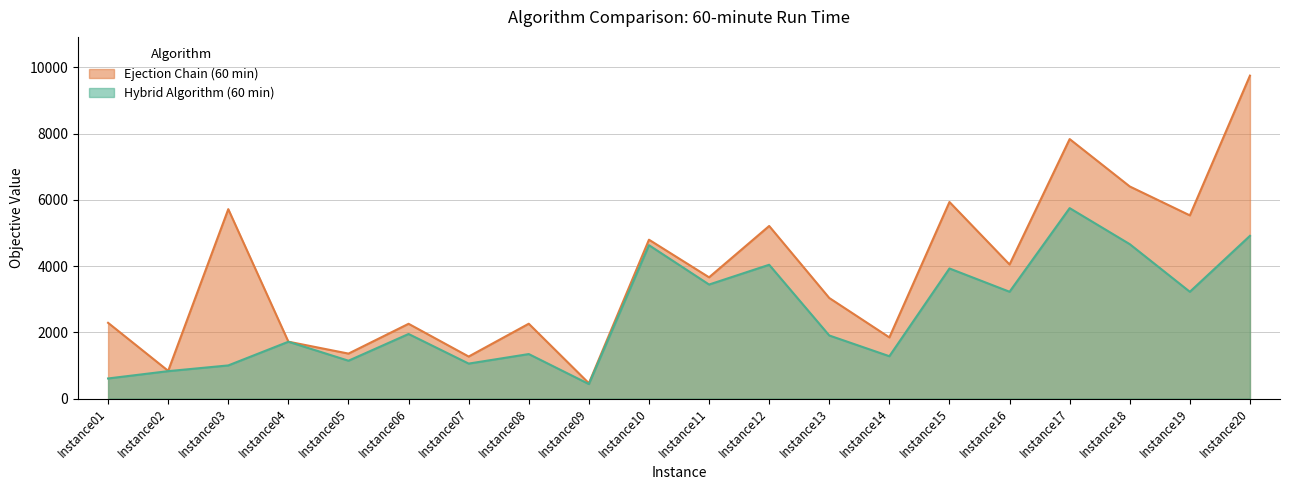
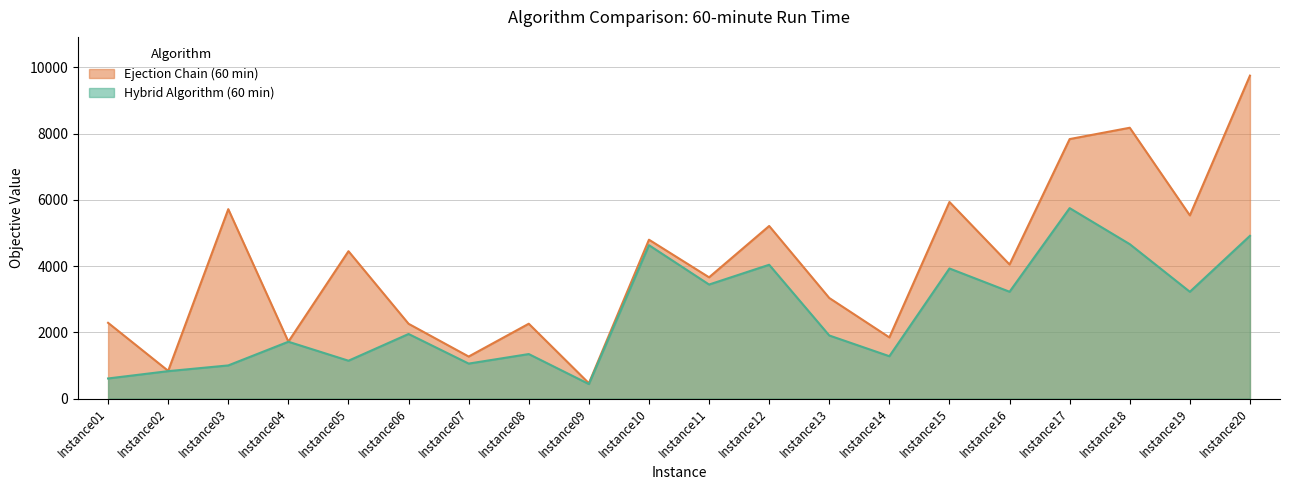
  {
    "Ejection Chain (60 min)": {
      "Instance01": 2300,
      "Instance03": 5700,
-     "Instance05": 1400,
+     "Instance05": 4500,
      "Instance06": 2300,
      "Instance07": 1300,
      "Instance08": 2300,
      "Instance10": 4800,
      "Instance11": 3700,
      "Instance12": 5200,
      "Instance13": 3000,
      "Instance14": 1800,
      "Instance15": 5900,
      "Instance16": 4000,
      "Instance17": 7800,
-     "Instance18": 6400,
+     "Instance18": 8200,
      "Instance19": 5500,
      "Instance20": 9800
    },
    "Hybrid Algorithm (60 min)": {
      "Instance01": 600,
      "Instance03": 1000,
      "Instance05": 1100,
      "Instance06": 2000,
      "Instance07": 1100,
      "Instance08": 1300,
      "Instance10": 4600,
      "Instance11": 3400,
      "Instance12": 4000,
      "Instance13": 1900,
      "Instance14": 1300,
      "Instance15": 3900,
      "Instance16": 3200,
      "Instance17": 5800,
      "Instance18": 4700,
      "Instance19": 3200,
      "Instance20": 4900
    }
  }
